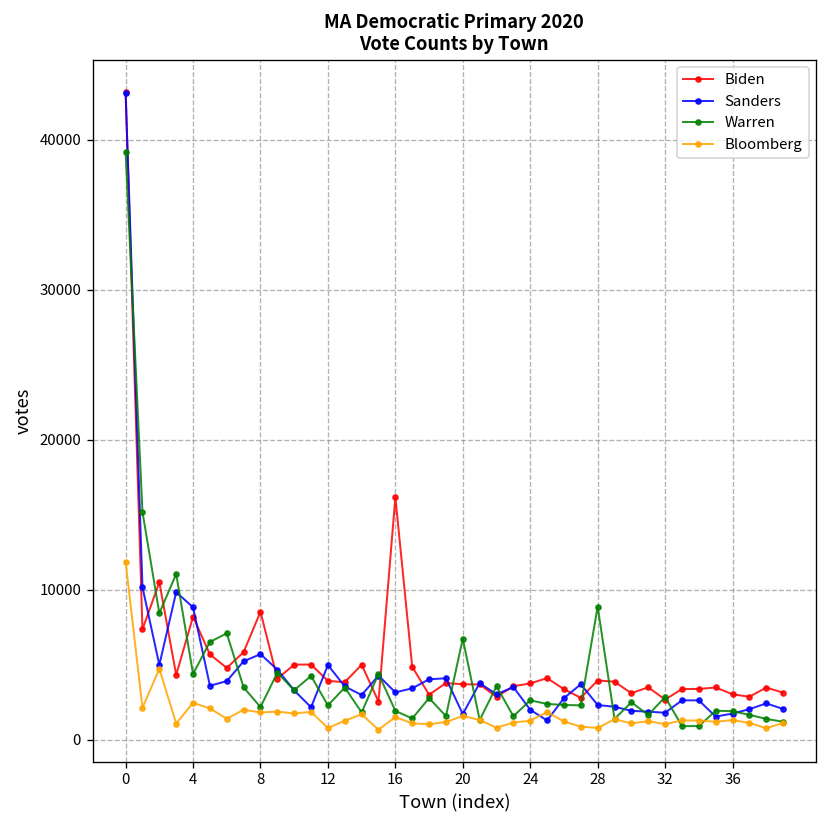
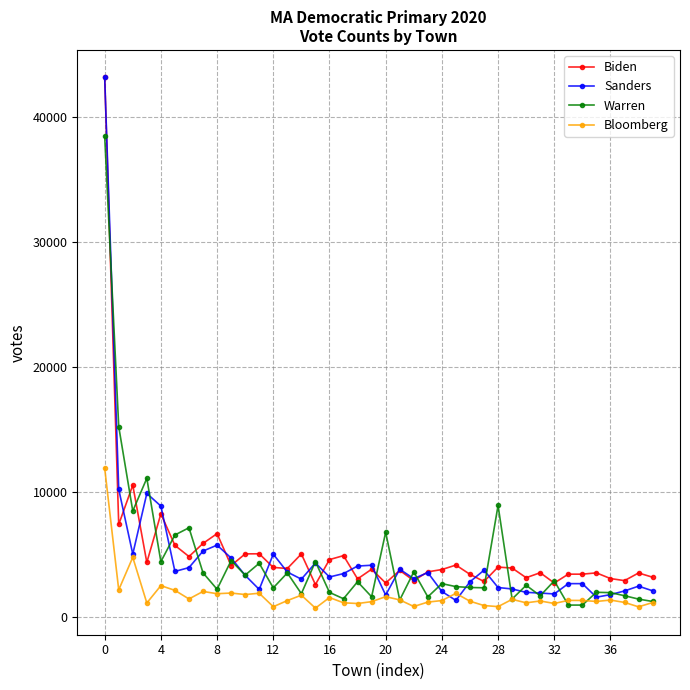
  {
    "Biden": {
      "4": 8200,
-     "8": 8500,
+     "8": 6600,
      "12": 3900,
-     "16": 16200,
-     "20": 3700,
+     "16": 4600,
+     "20": 2700,
      "24": 3800,
      "28": 4000,
      "36": 3000
    },
    "Sanders": {
      "4": 8800,
      "8": 5700,
      "12": 5000,
      "16": 3200,
      "24": 2000,
      "28": 2300,
      "32": 1800
    },
    "Warren": {
-     "0": 39200,
+     "0": 38500,
      "4": 4400,
      "8": 2200,
      "12": 2300,
      "16": 1900,
      "20": 6700,
      "24": 2600,
      "28": 8900
    },
    "Bloomberg": {
      "0": 11900,
      "4": 2500,
      "8": 1800,
      "12": 800,
      "16": 1500,
      "24": 1300,
      "28": 800,
      "32": 1000,
      "36": 1300
    }
  }
